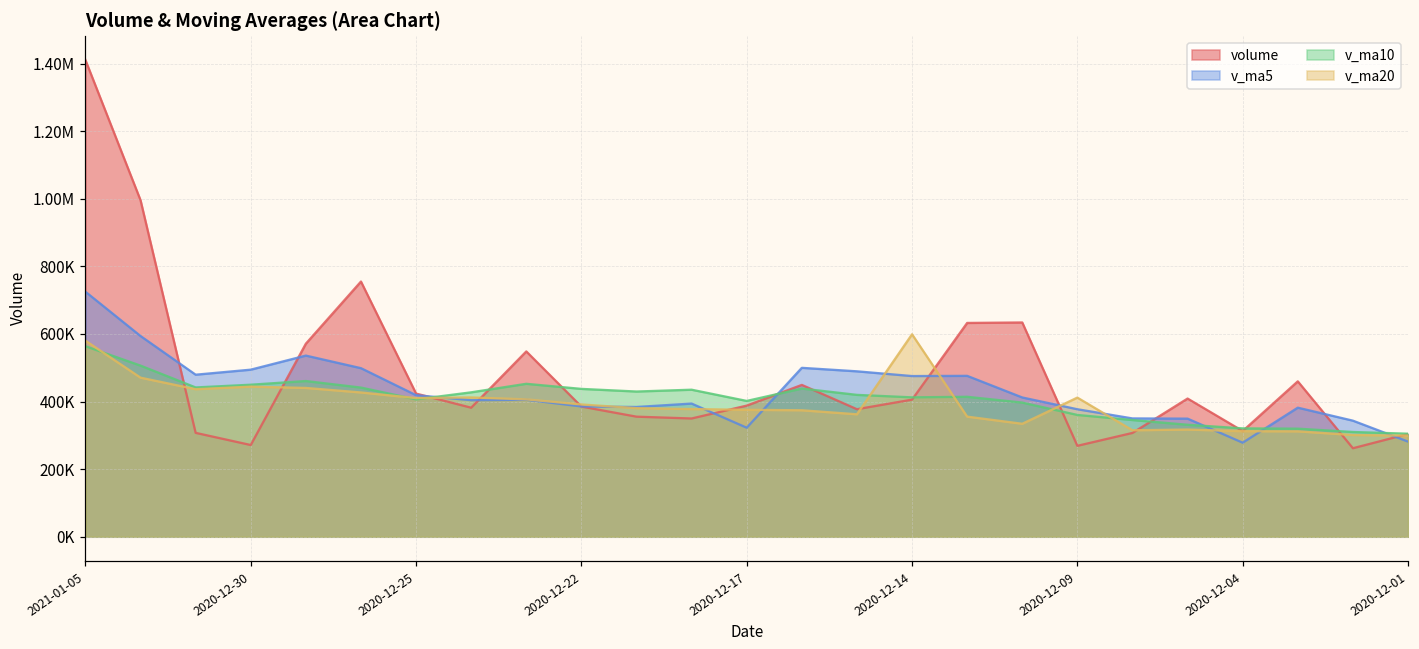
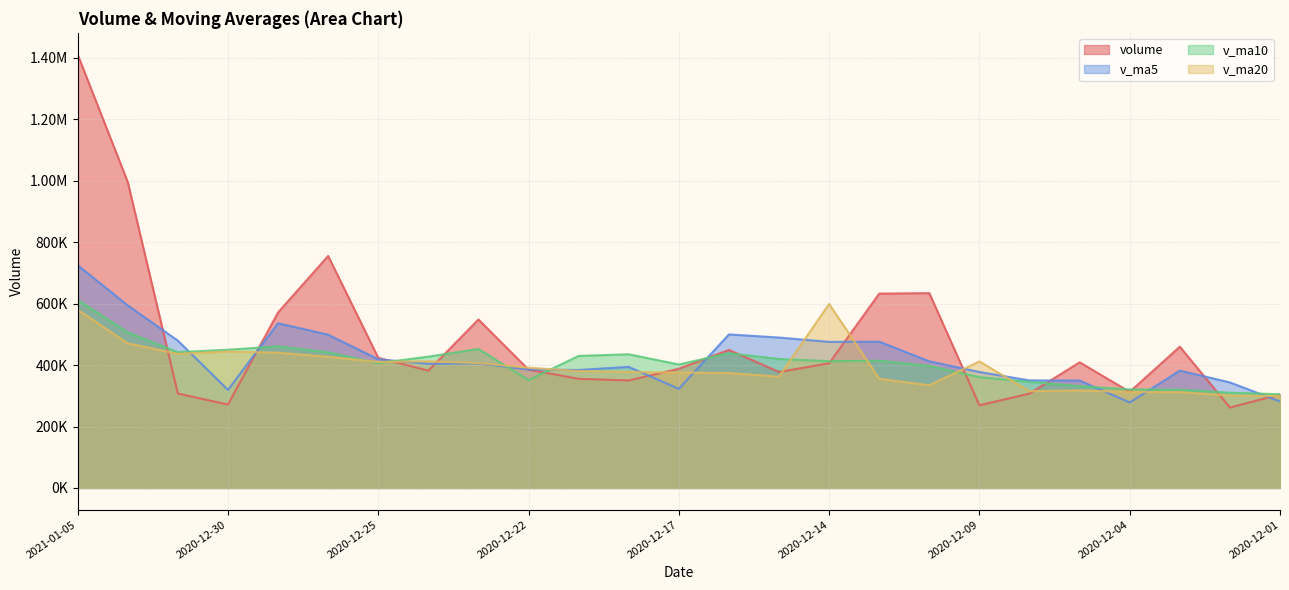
  {
    "volume": {
      "2021-01-05": 1410000,
      "2020-12-30": 270000,
      "2020-12-17": 390000,
      "2020-12-09": 270000
    },
    "v_ma5": {
      "2021-01-05": 730000,
-     "2020-12-30": 490000,
+     "2020-12-30": 320000,
      "2020-12-17": 320000,
      "2020-12-14": 480000,
      "2020-12-09": 380000,
      "2020-12-04": 280000,
      "2020-12-01": 280000
    },
    "v_ma10": {
-     "2021-01-05": 560000,
-     "2020-12-22": 440000,
+     "2021-01-05": 610000,
+     "2020-12-22": 350000,
      "2020-12-17": 400000,
      "2020-12-09": 360000
    },
    "v_ma20": {
      "2021-01-05": 580000,
      "2020-12-17": 380000,
      "2020-12-14": 600000,
      "2020-12-09": 410000
    }
  }
